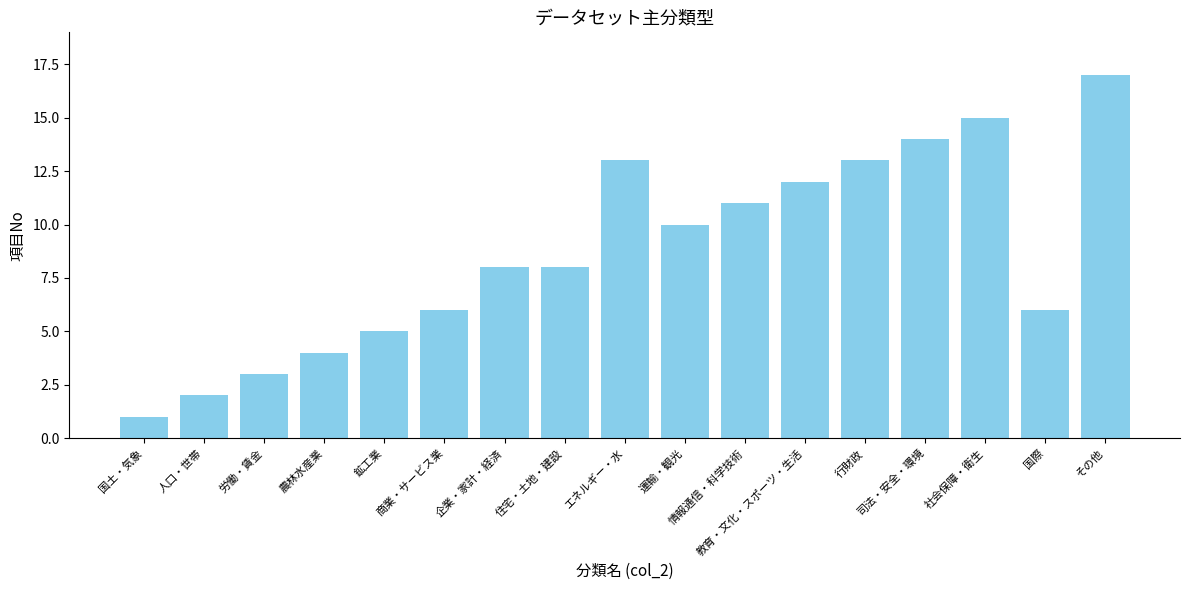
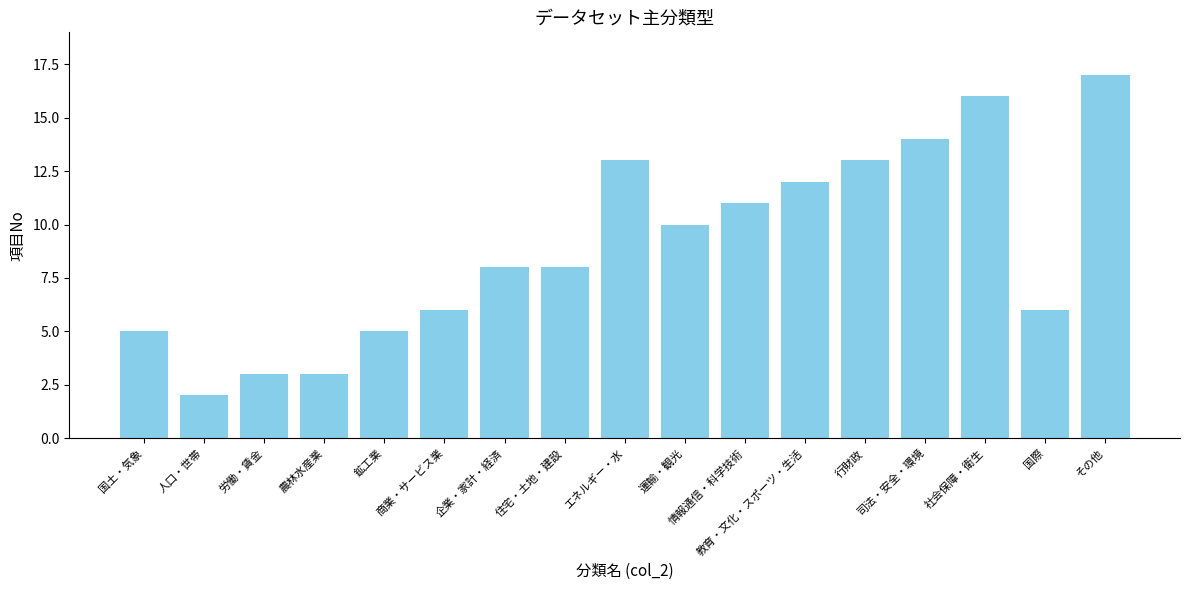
  {
-   "国土・気象": 1,
+   "国土・気象": 5,
    "人口・世帯": 2,
    "労働・賃金": 3,
-   "農林水産業": 4,
+   "農林水産業": 3,
    "鉱工業": 5,
    "商業・サービス業": 6,
    "企業・家計・経済": 8,
    "住宅・土地・建設": 8,
    "エネルギー・水": 13,
    "運輸・観光": 10,
    "情報通信・科学技術": 11,
    "教育・文化・スポーツ・生活": 12,
    "行財政": 13,
    "司法・安全・環境": 14,
-   "社会保障・衛生": 15,
+   "社会保障・衛生": 16,
    "国際": 6,
    "その他": 17
  }
